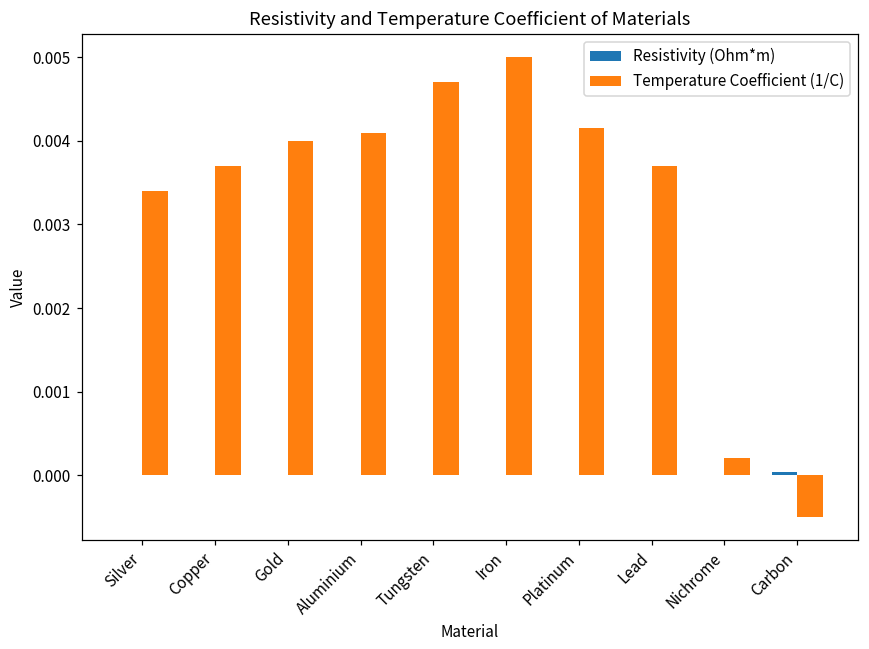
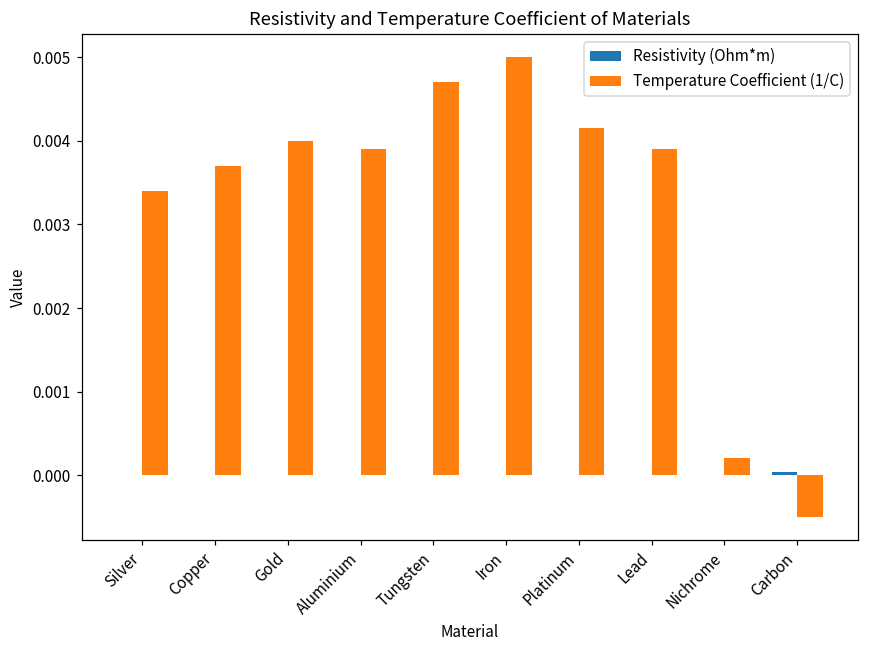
  {
    "Resistivity (Ohm*m)": {
      "Carbon": 0.0000
    },
    "Temperature Coefficient (1/C)": {
      "Silver": 0.0034,
      "Copper": 0.0037,
      "Gold": 0.0040,
-     "Aluminium": 0.0041,
+     "Aluminium": 0.0039,
      "Tungsten": 0.0047,
      "Iron": 0.0050,
      "Platinum": 0.0042,
-     "Lead": 0.0037,
+     "Lead": 0.0039,
      "Nichrome": 0.0002,
      "Carbon": -0.0005
    }
  }
